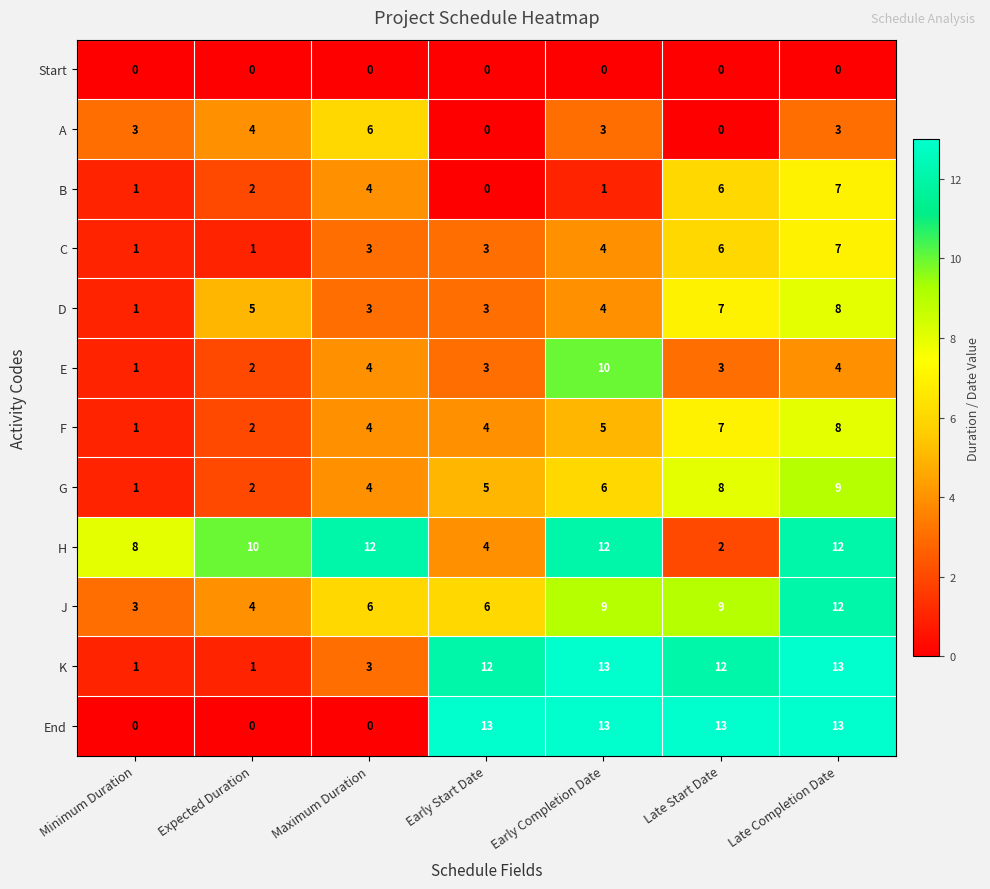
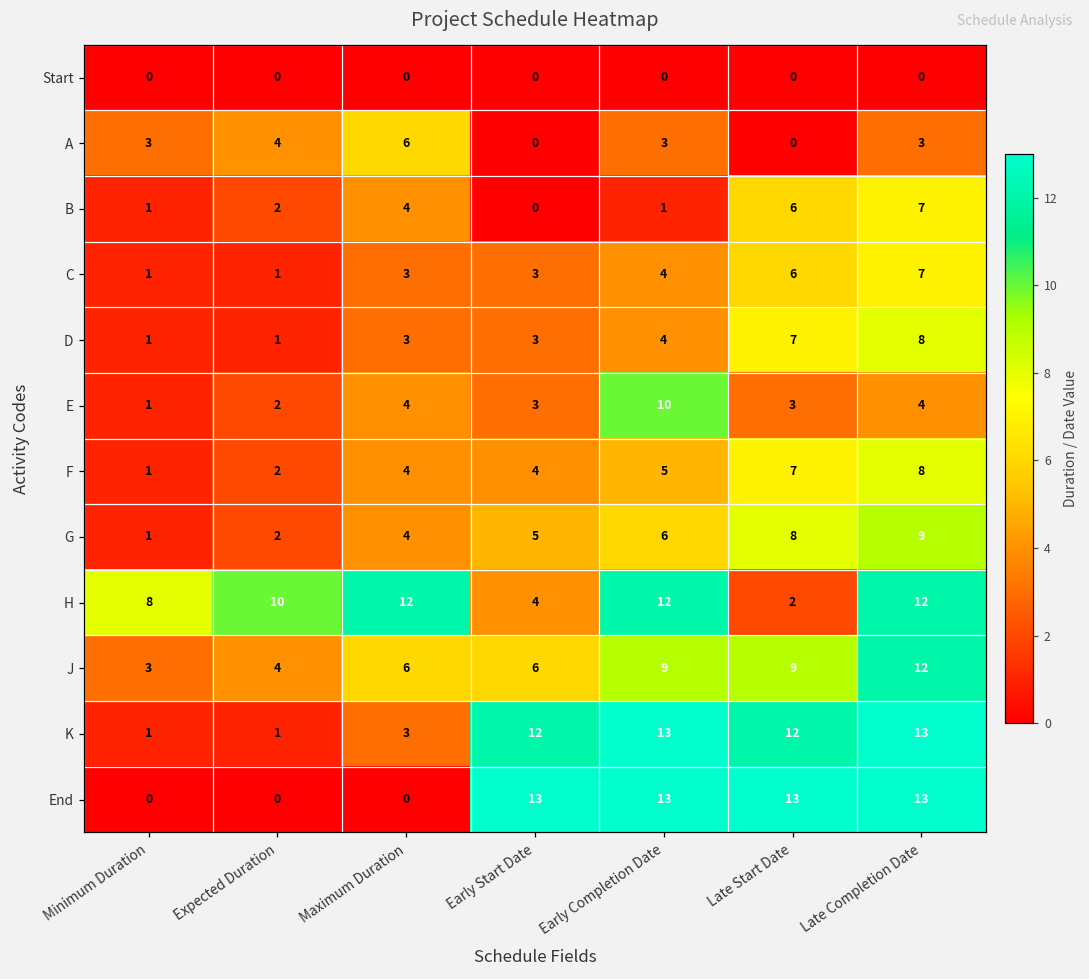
  {
    "Start": {
      "Minimum Duration": 0,
      "Expected Duration": 0,
      "Maximum Duration": 0,
      "Early Start Date": 0,
      "Early Completion Date": 0,
      "Late Start Date": 0,
      "Late Completion Date": 0
    },
    "A": {
      "Minimum Duration": 3,
      "Expected Duration": 4,
      "Maximum Duration": 6,
      "Early Start Date": 0,
      "Early Completion Date": 3,
      "Late Start Date": 0,
      "Late Completion Date": 3
    },
    "B": {
      "Minimum Duration": 1,
      "Expected Duration": 2,
      "Maximum Duration": 4,
      "Early Start Date": 0,
      "Early Completion Date": 1,
      "Late Start Date": 6,
      "Late Completion Date": 7
    },
    "C": {
      "Minimum Duration": 1,
      "Expected Duration": 1,
      "Maximum Duration": 3,
      "Early Start Date": 3,
      "Early Completion Date": 4,
      "Late Start Date": 6,
      "Late Completion Date": 7
    },
    "D": {
      "Minimum Duration": 1,
-     "Expected Duration": 5,
+     "Expected Duration": 1,
      "Maximum Duration": 3,
      "Early Start Date": 3,
      "Early Completion Date": 4,
      "Late Start Date": 7,
      "Late Completion Date": 8
    },
    "E": {
      "Minimum Duration": 1,
      "Expected Duration": 2,
      "Maximum Duration": 4,
      "Early Start Date": 3,
      "Early Completion Date": 10,
      "Late Start Date": 3,
      "Late Completion Date": 4
    },
    "F": {
      "Minimum Duration": 1,
      "Expected Duration": 2,
      "Maximum Duration": 4,
      "Early Start Date": 4,
      "Early Completion Date": 5,
      "Late Start Date": 7,
      "Late Completion Date": 8
    },
    "G": {
      "Minimum Duration": 1,
      "Expected Duration": 2,
      "Maximum Duration": 4,
      "Early Start Date": 5,
      "Early Completion Date": 6,
      "Late Start Date": 8,
      "Late Completion Date": 9
    },
    "H": {
      "Minimum Duration": 8,
      "Expected Duration": 10,
      "Maximum Duration": 12,
      "Early Start Date": 4,
      "Early Completion Date": 12,
      "Late Start Date": 2,
      "Late Completion Date": 12
    },
    "J": {
      "Minimum Duration": 3,
      "Expected Duration": 4,
      "Maximum Duration": 6,
      "Early Start Date": 6,
      "Early Completion Date": 9,
      "Late Start Date": 9,
      "Late Completion Date": 12
    },
    "K": {
      "Minimum Duration": 1,
      "Expected Duration": 1,
      "Maximum Duration": 3,
      "Early Start Date": 12,
      "Early Completion Date": 13,
      "Late Start Date": 12,
      "Late Completion Date": 13
    },
    "End": {
      "Minimum Duration": 0,
      "Expected Duration": 0,
      "Maximum Duration": 0,
      "Early Start Date": 13,
      "Early Completion Date": 13,
      "Late Start Date": 13,
      "Late Completion Date": 13
    }
  }
